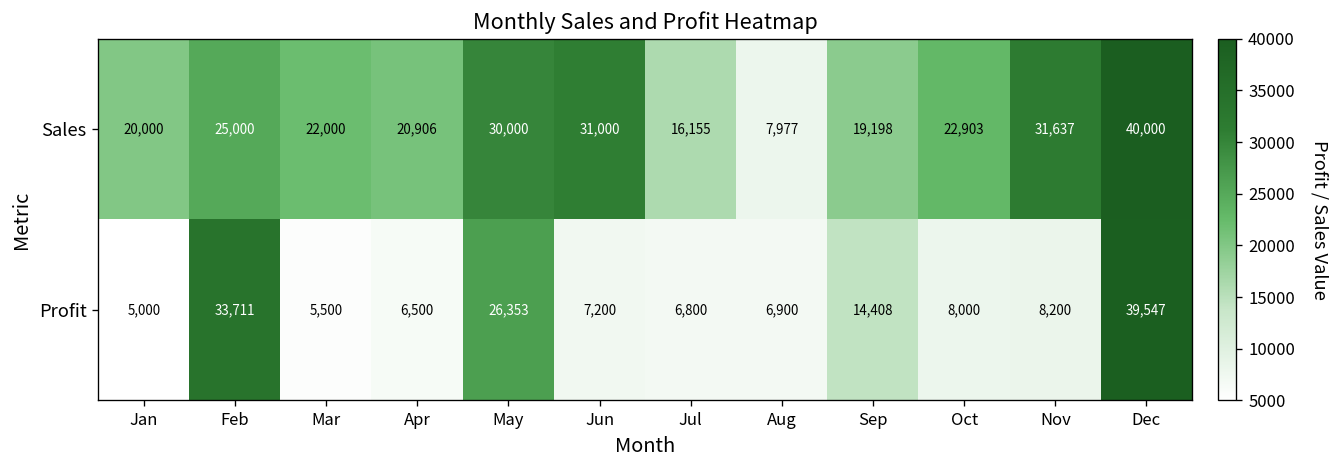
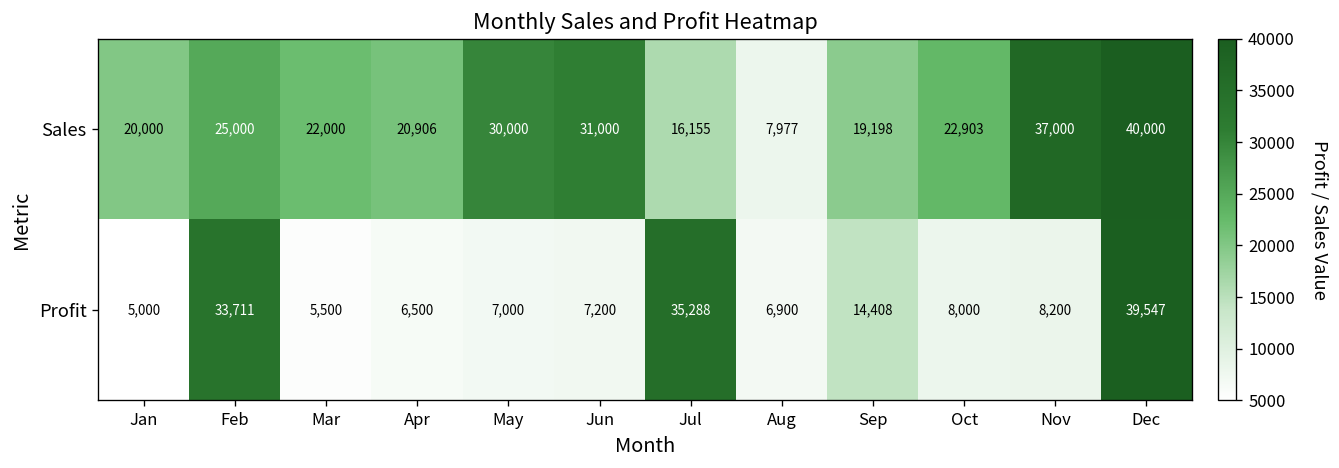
  {
    "Sales": {
      "Jan": "20,000",
      "Feb": "25,000",
      "Mar": "22,000",
      "Apr": "20,906",
      "May": "30,000",
      "Jun": "31,000",
      "Jul": "16,155",
      "Aug": "7,977",
      "Sep": "19,198",
      "Oct": "22,903",
-     "Nov": "31,637",
+     "Nov": "37,000",
      "Dec": "40,000"
    },
    "Profit": {
      "Jan": "5,000",
      "Feb": "33,711",
      "Mar": "5,500",
      "Apr": "6,500",
-     "May": "26,353",
+     "May": "7,000",
      "Jun": "7,200",
-     "Jul": "6,800",
+     "Jul": "35,288",
      "Aug": "6,900",
      "Sep": "14,408",
      "Oct": "8,000",
      "Nov": "8,200",
      "Dec": "39,547"
    }
  }
